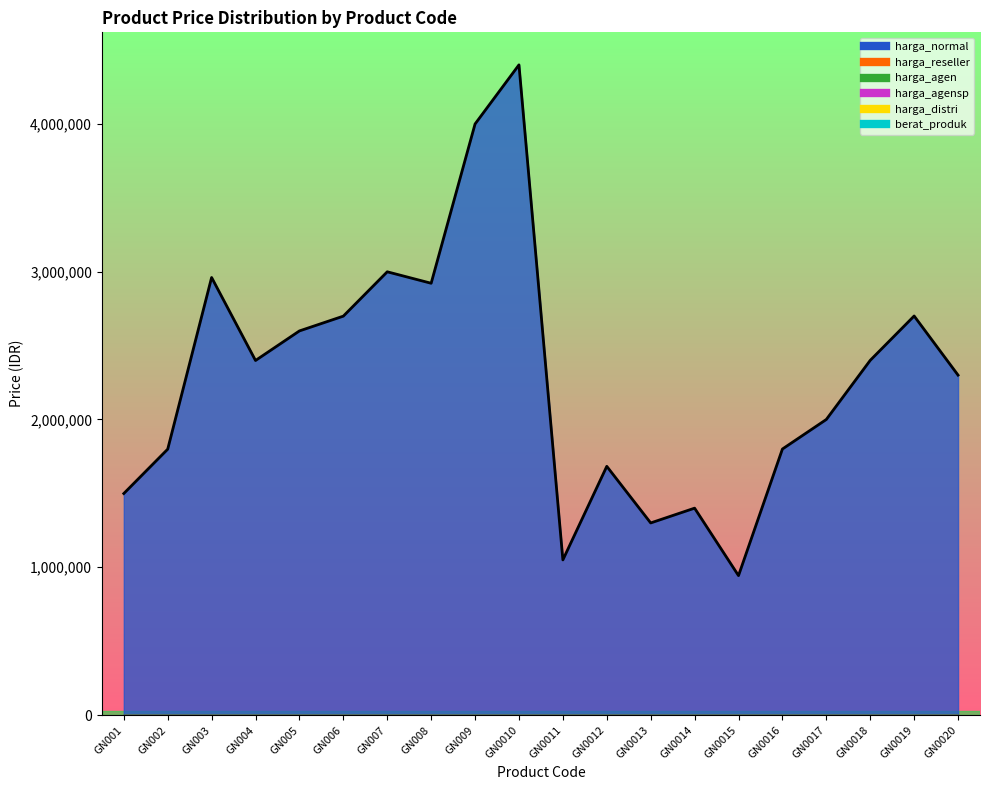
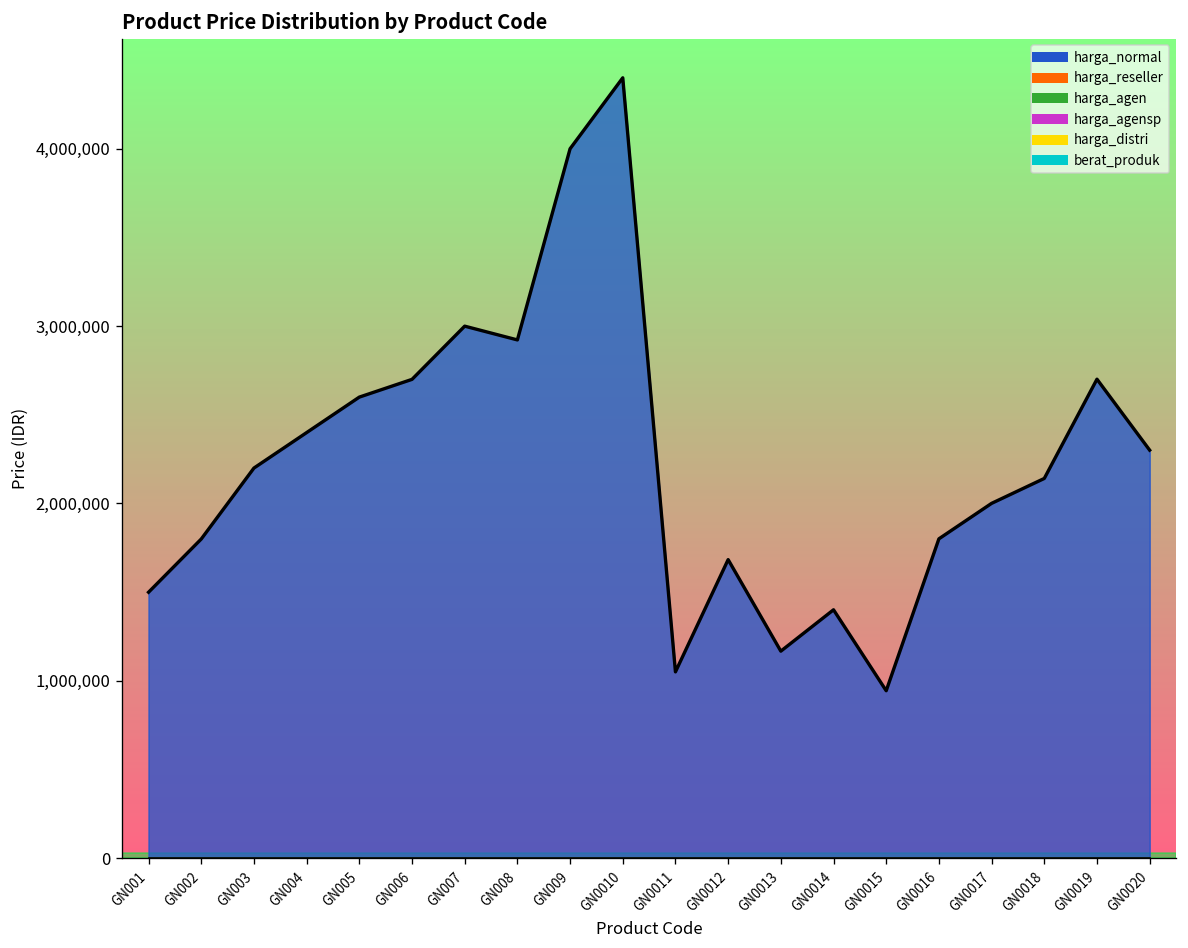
  {
    "harga_normal": {
      "GN001": "1,500,000",
      "GN002": "1,800,000",
-     "GN003": "2,960,000",
+     "GN003": "2,200,000",
      "GN004": "2,400,000",
      "GN005": "2,600,000",
      "GN006": "2,700,000",
      "GN007": "3,000,000",
      "GN008": "2,920,000",
      "GN009": "4,000,000",
      "GN0010": "4,400,000",
      "GN0011": "1,050,000",
      "GN0012": "1,680,000",
-     "GN0013": "1,300,000",
+     "GN0013": "1,170,000",
      "GN0014": "1,400,000",
      "GN0015": "940,000",
      "GN0016": "1,800,000",
      "GN0017": "2,000,000",
-     "GN0018": "2,400,000",
+     "GN0018": "2,140,000",
      "GN0019": "2,700,000",
      "GN0020": "2,300,000"
    }
  }
